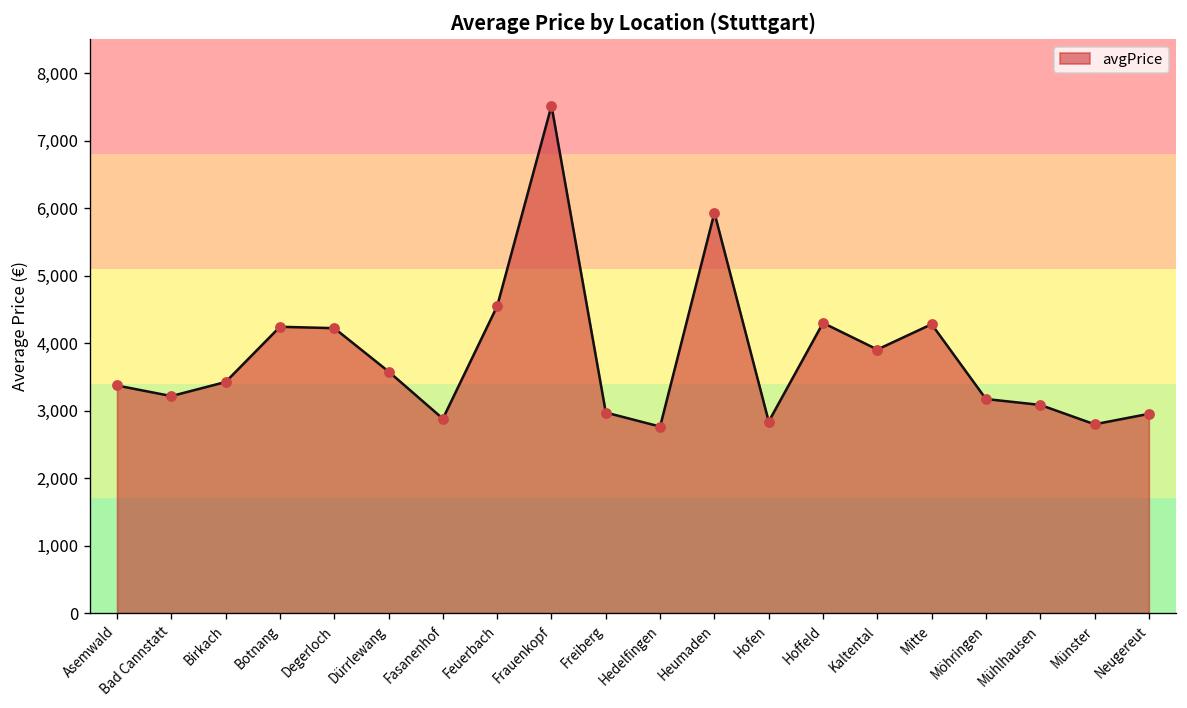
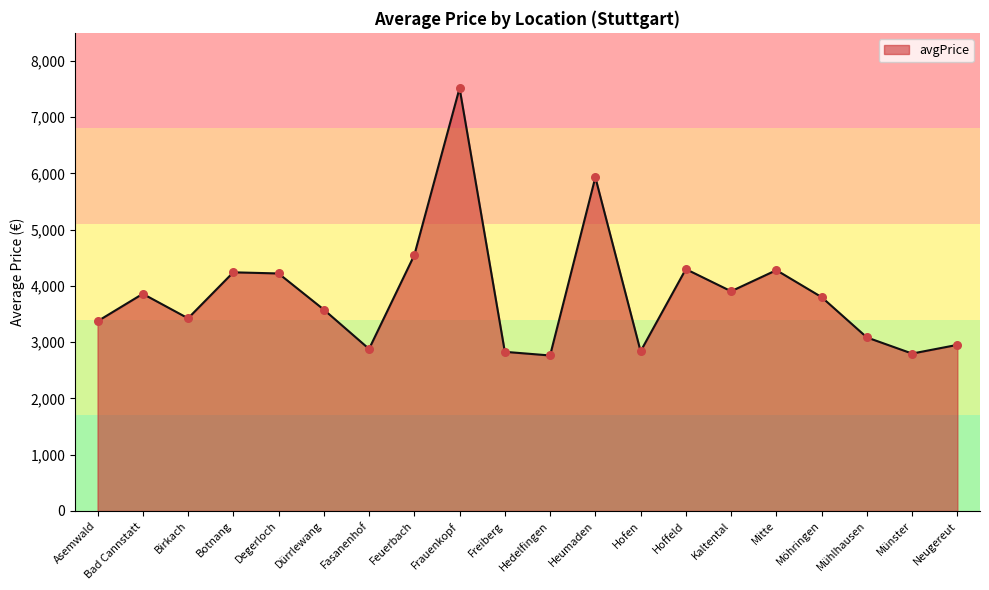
  {
    "Asemwald": "3,400",
-   "Bad Cannstatt": "3,200",
+   "Bad Cannstatt": "3,900",
    "Birkach": "3,400",
    "Botnang": "4,200",
    "Degerloch": "4,200",
    "Dürrlewang": "3,600",
    "Fasanenhof": "2,900",
    "Feuerbach": "4,500",
    "Frauenkopf": "7,500",
-   "Freiberg": "3,000",
+   "Freiberg": "2,800",
    "Hedelfingen": "2,800",
    "Heumaden": "5,900",
    "Hofen": "2,800",
    "Hoffeld": "4,300",
    "Kaltental": "3,900",
    "Mitte": "4,300",
-   "Möhringen": "3,200",
+   "Möhringen": "3,800",
    "Mühlhausen": "3,100",
    "Münster": "2,800",
    "Neugereut": "3,000"
  }
